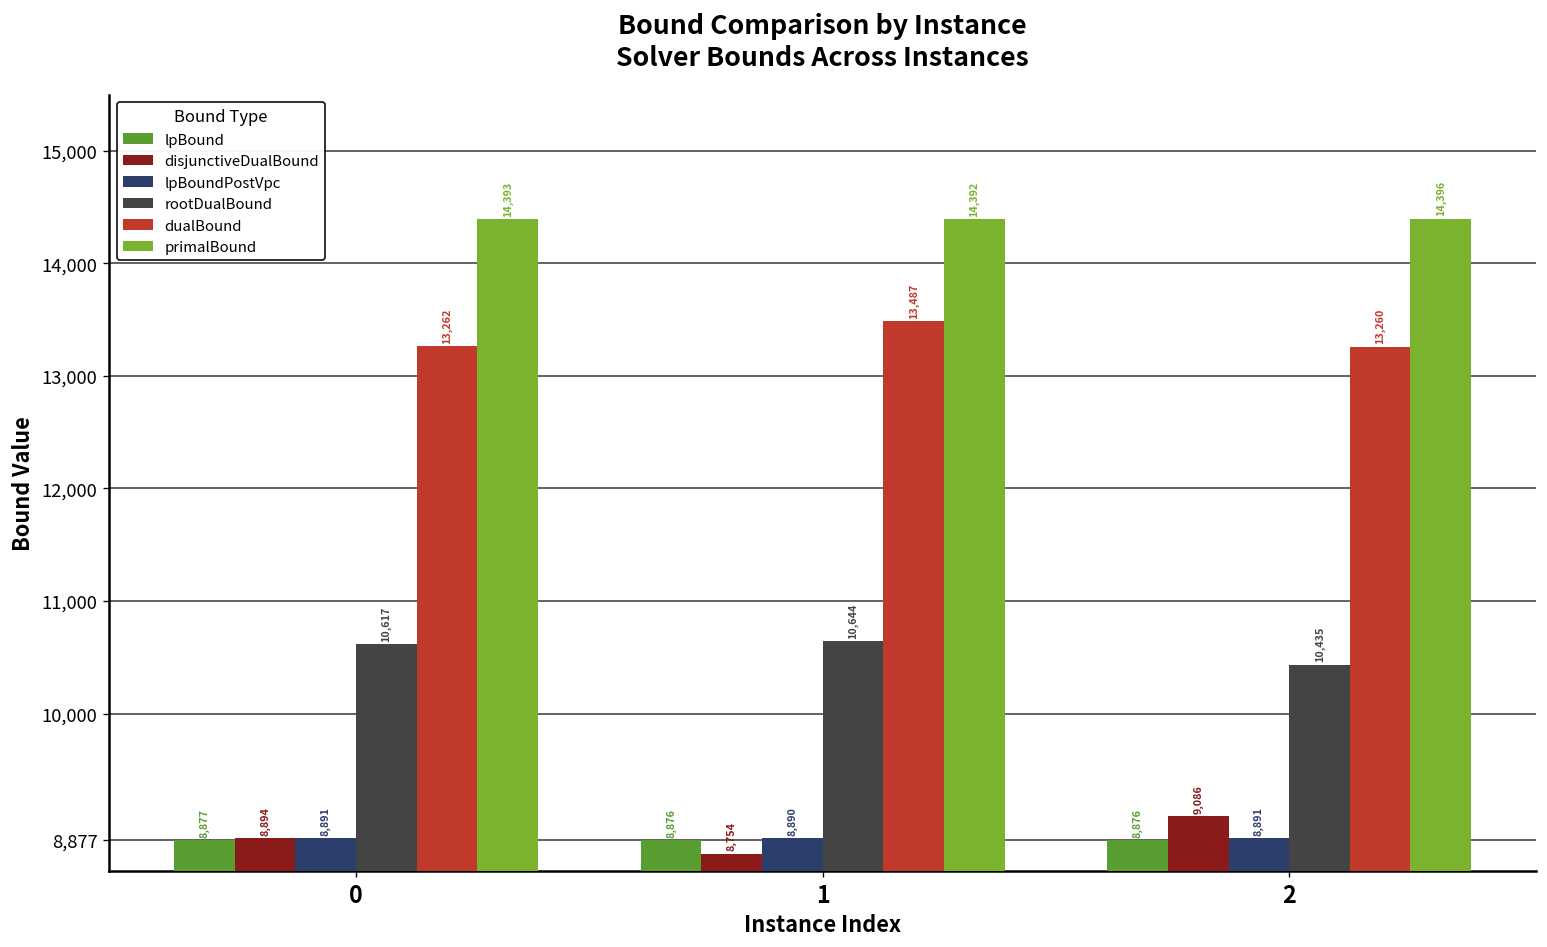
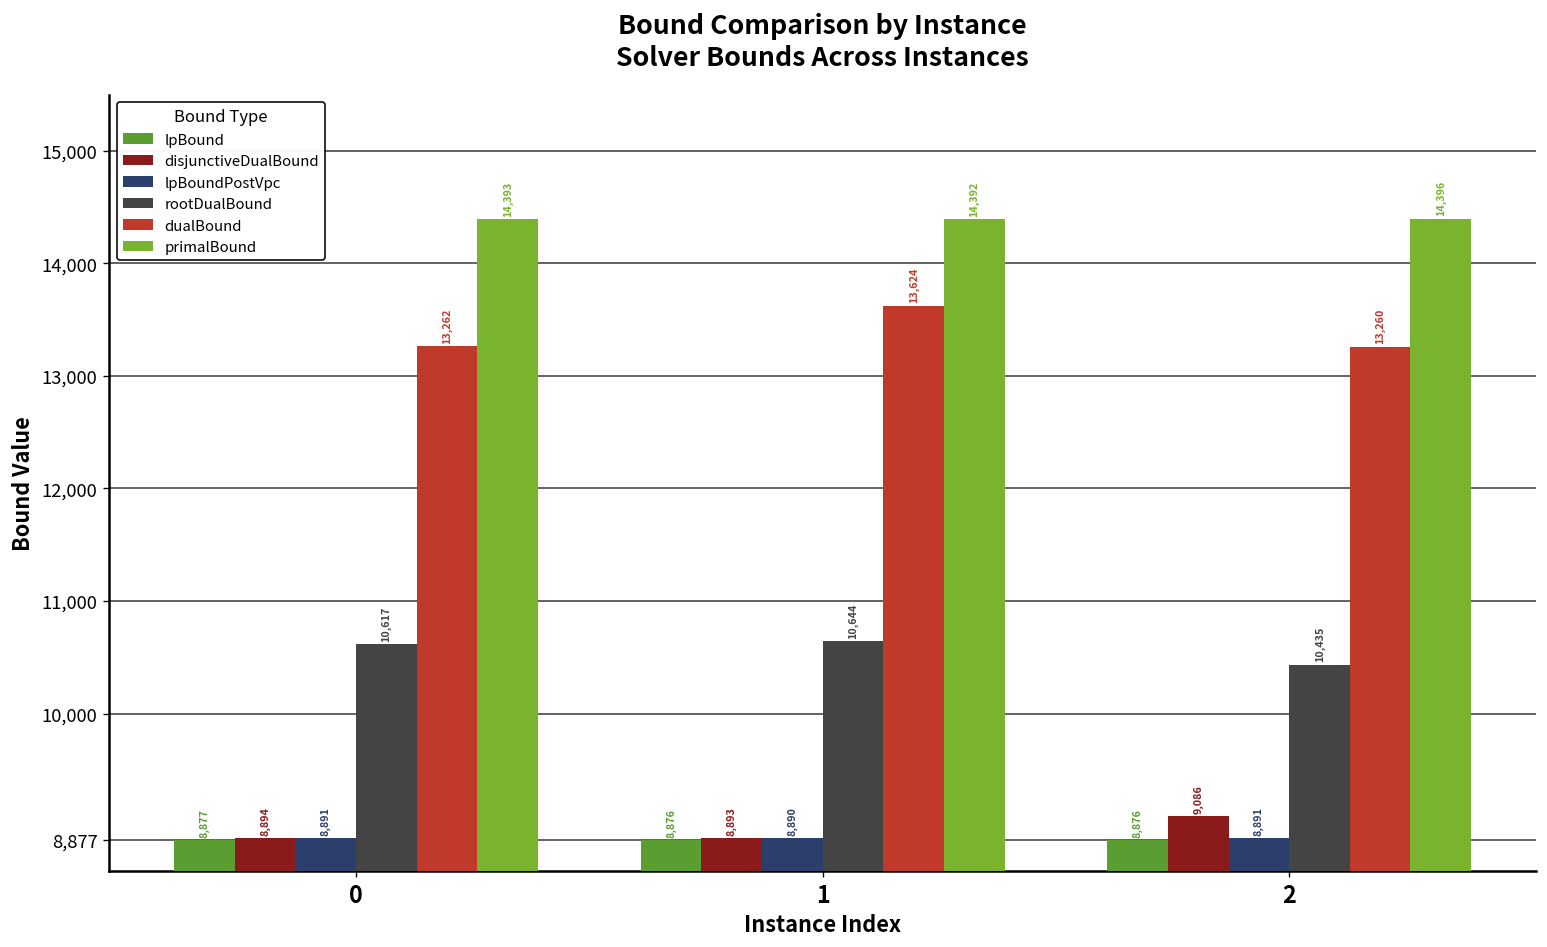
  {
    "disjunctiveDualBound": {
      "0": "8,894",
-     "1": "8,754",
+     "1": "8,893",
      "2": "9,086"
    },
    "dualBound": {
      "0": "13,262",
-     "1": "13,487",
+     "1": "13,624",
      "2": "13,260"
    }
  }
